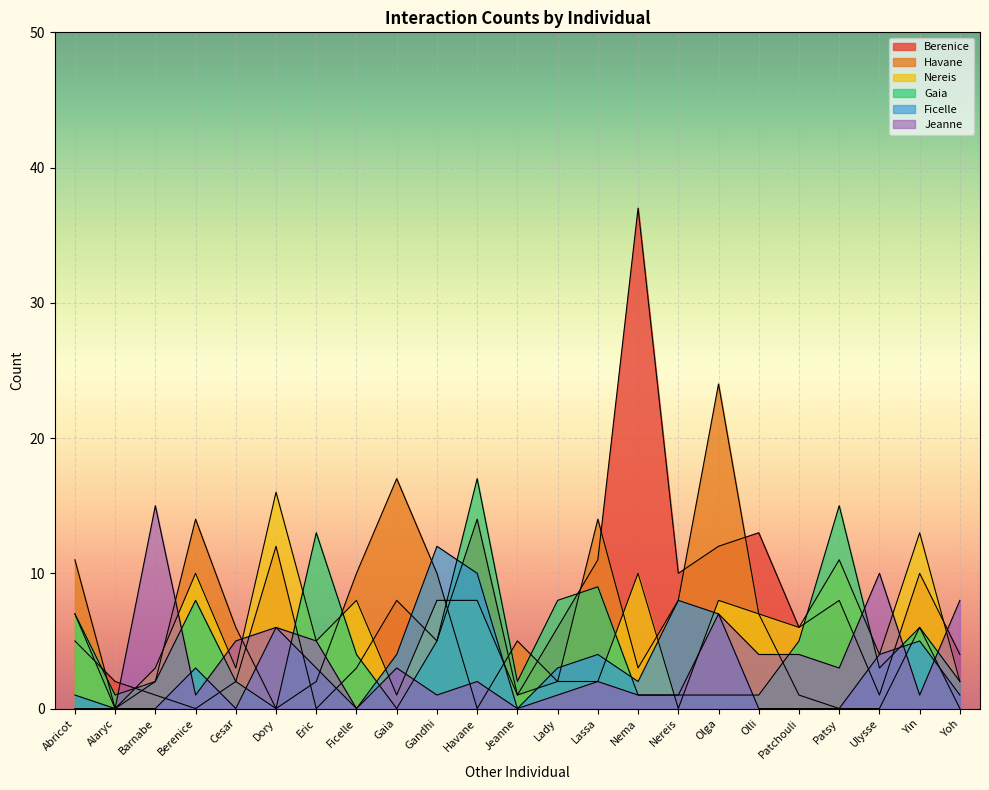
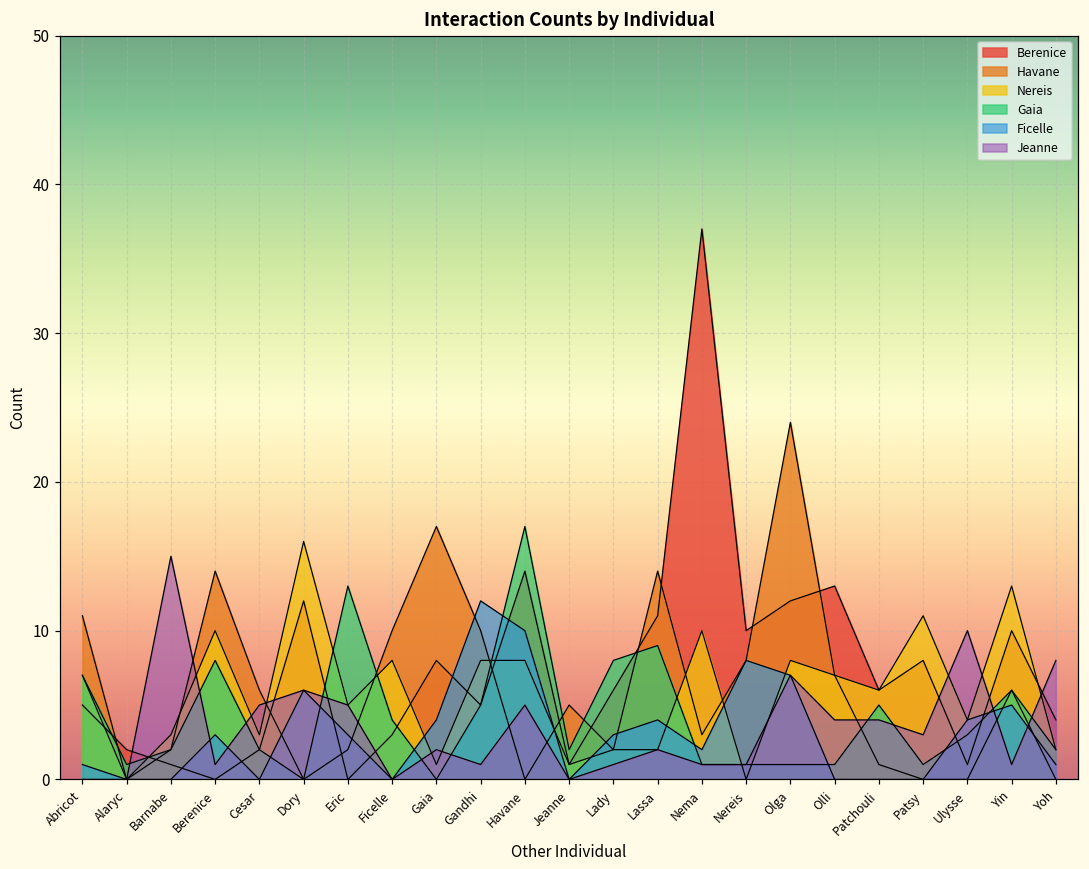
  {
    "Nereis": {
      "Barnabe": 3,
      "Berenice": 10,
      "Cesar": 3,
      "Dory": 16,
      "Ficelle": 8,
      "Gaia": 1,
      "Gandhi": 8,
      "Havane": 8,
      "Nema": 10,
      "Nereis": 0,
      "Olga": 8,
      "Patsy": 11,
      "Yin": 13
    },
    "Gaia": {
      "Alaryc": 1,
      "Berenice": 8,
      "Eric": 13,
      "Ficelle": 4,
      "Gaia": 0,
      "Havane": 17,
      "Jeanne": 2,
      "Lady": 8,
      "Lassa": 9,
      "Olga": 1,
      "Olli": 1,
      "Patchouli": 5,
-     "Patsy": 15,
+     "Patsy": 1,
      "Ulysse": 3
    },
    "Ficelle": {
      "Abricot": 1,
      "Barnabe": 0,
      "Berenice": 3,
      "Cesar": 0,
      "Eric": 3,
      "Gaia": 4,
      "Gandhi": 12,
      "Havane": 10,
      "Lady": 3,
      "Lassa": 4,
      "Nema": 2,
      "Olli": 0,
      "Patchouli": 0,
      "Yin": 5,
      "Yoh": 1
    },
    "Jeanne": {
      "Abricot": 0,
      "Barnabe": 15,
      "Berenice": 1,
      "Cesar": 5,
-     "Gaia": 3,
+     "Gaia": 2,
      "Gandhi": 1,
-     "Havane": 2,
+     "Havane": 5,
      "Lady": 1,
      "Olli": 4,
      "Patchouli": 4,
      "Patsy": 3,
      "Ulysse": 10,
      "Yin": 1,
      "Yoh": 8
    }
  }
